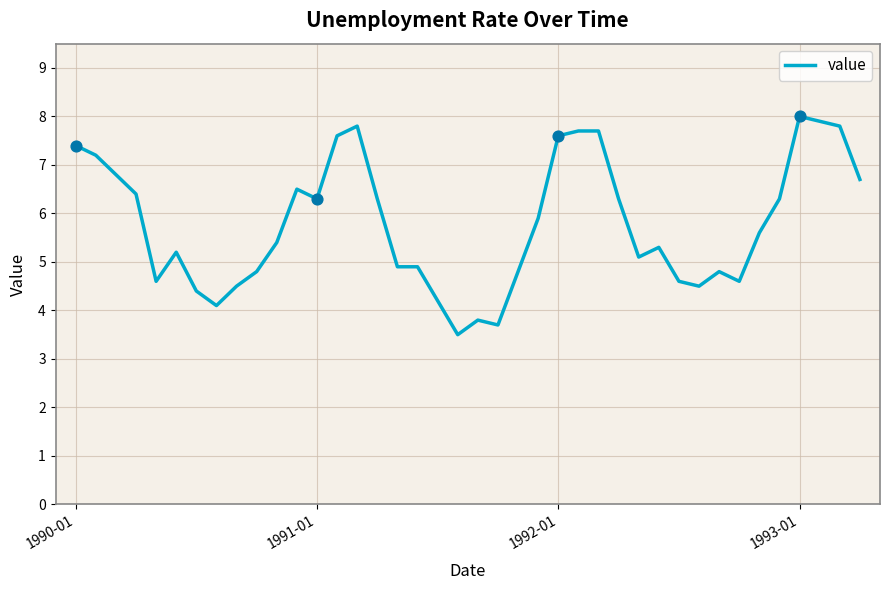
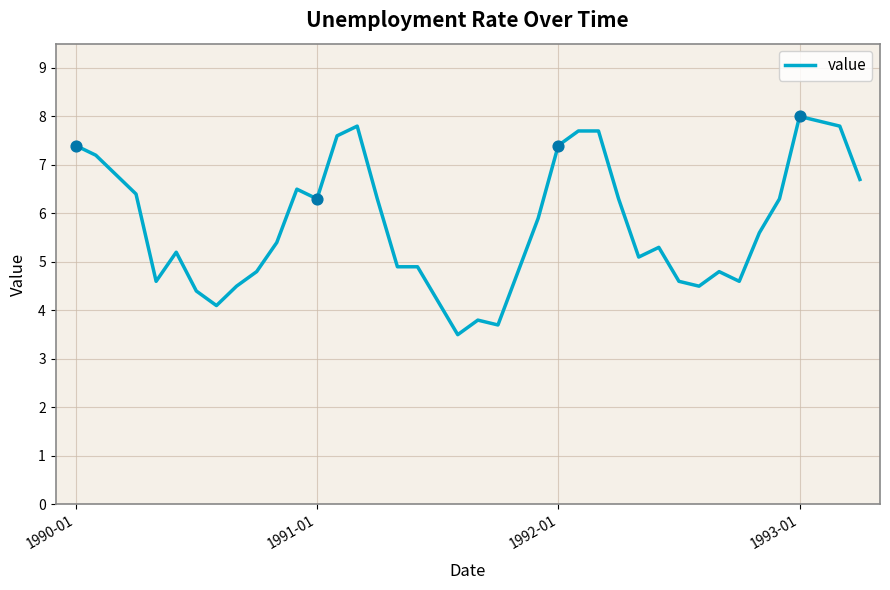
  {
    "value": {
-     "1992-01": 7.6
+     "1992-01": 7.4
    }
  }
